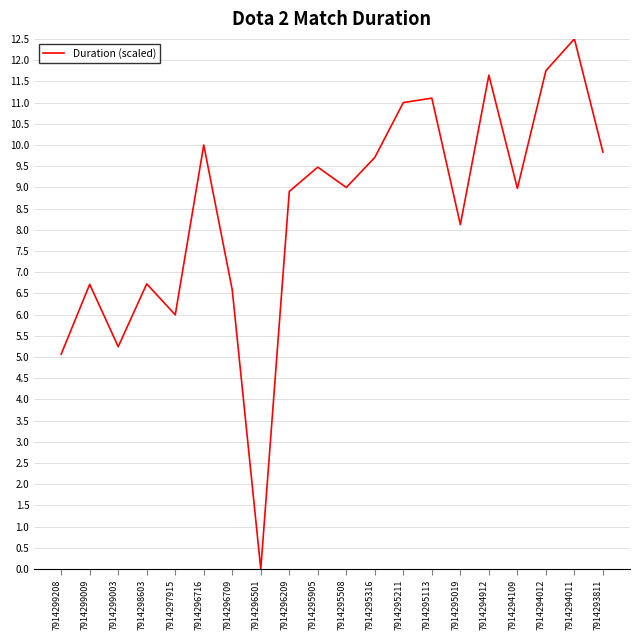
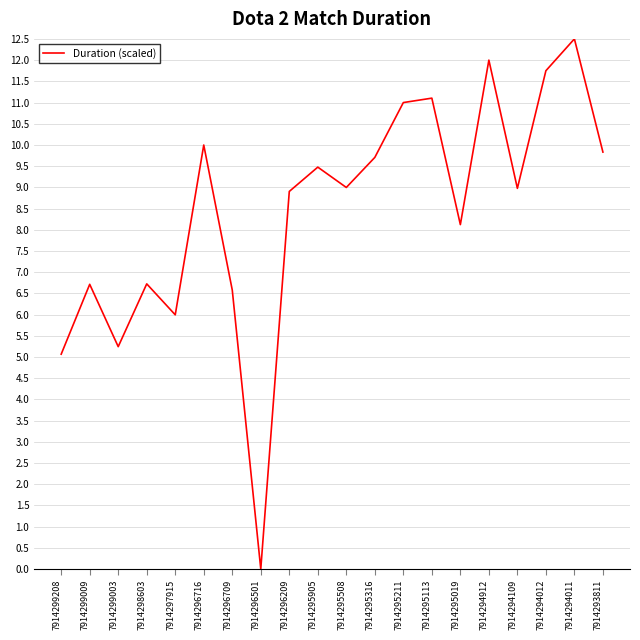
  {
    "7914299208": 5.1,
    "7914299009": 6.7,
    "7914299003": 5.2,
    "7914298603": 6.7,
    "7914297915": 6.0,
    "7914296716": 10.0,
    "7914296709": 6.6,
    "7914296501": 0.0,
    "7914296209": 8.9,
    "7914295905": 9.5,
    "7914295508": 9.0,
    "7914295316": 9.7,
    "7914295211": 11.0,
    "7914295113": 11.1,
    "7914295019": 8.1,
-   "7914294912": 11.6,
+   "7914294912": 12.0,
    "7914294109": 9.0,
    "7914294012": 11.7,
    "7914294011": 12.5,
    "7914293811": 9.8
  }
